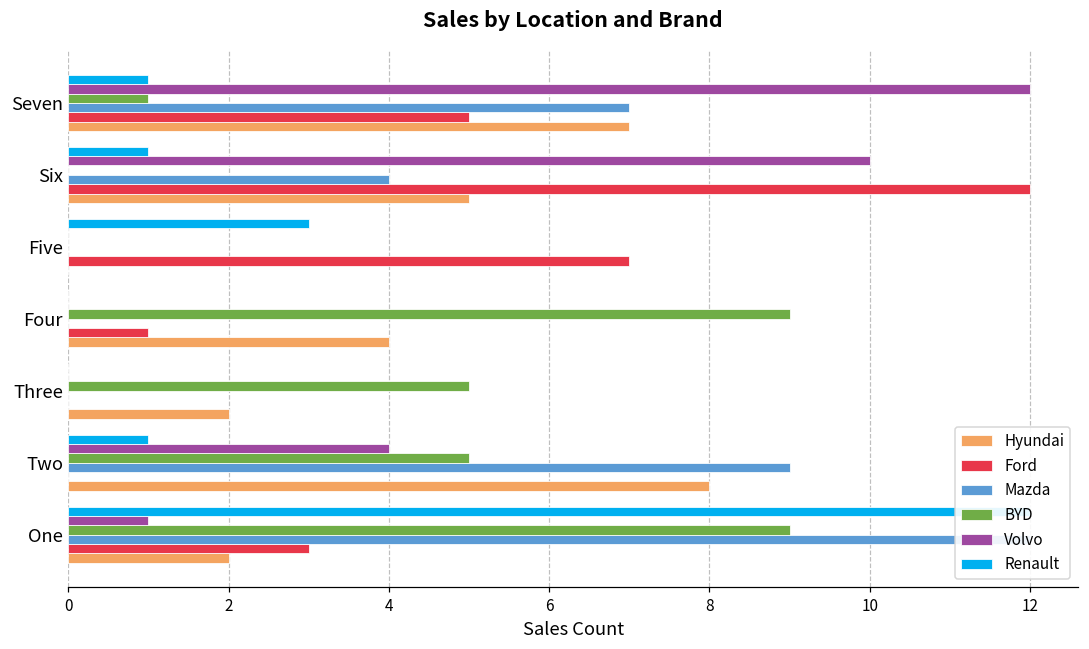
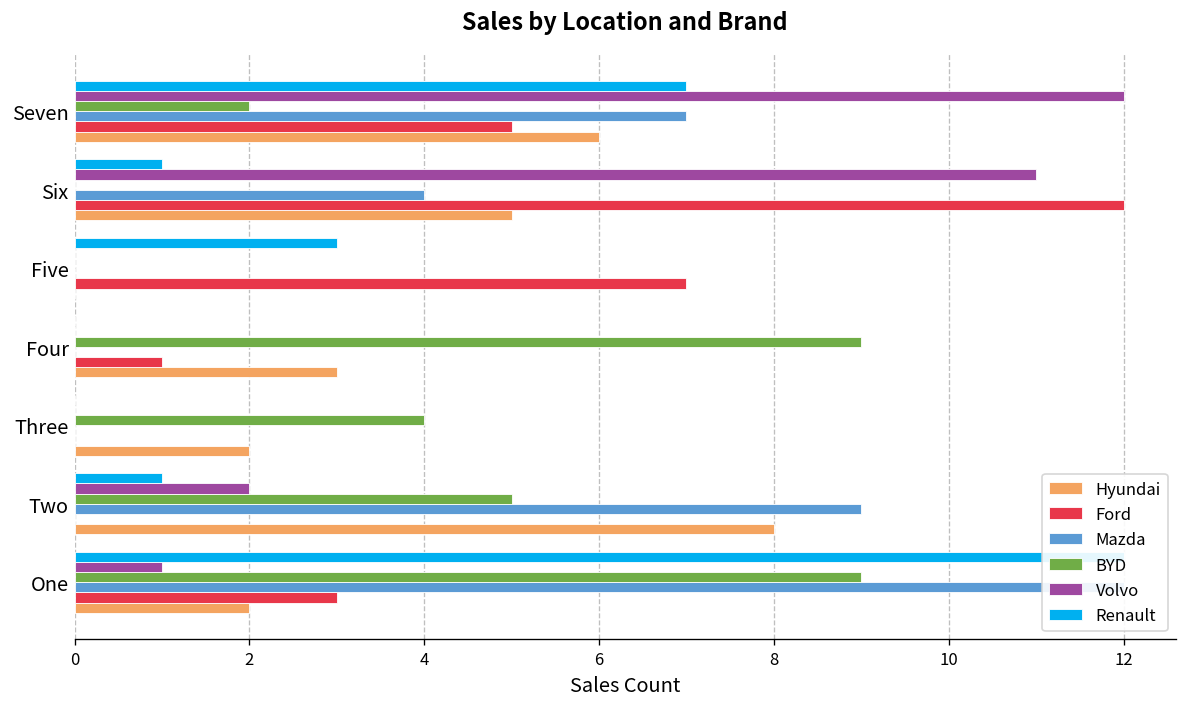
  {
    "Hyundai": {
-     "Seven": 7,
+     "Seven": 6,
      "Six": 5,
      "Five": 0,
-     "Four": 4,
+     "Four": 3,
      "Three": 2,
      "Two": 8,
      "One": 2
    },
    "Ford": {
      "Seven": 5,
      "Six": 12,
      "Five": 7,
      "Four": 1,
      "Three": 0,
      "Two": 0,
      "One": 3
    },
    "Mazda": {
      "Seven": 7,
      "Six": 4,
      "Five": 0,
      "Four": 0,
      "Three": 0,
      "Two": 9
    },
    "BYD": {
-     "Seven": 1,
+     "Seven": 2,
      "Six": 0,
      "Five": 0,
      "Four": 9,
-     "Three": 5,
+     "Three": 4,
      "Two": 5,
      "One": 9
    },
    "Volvo": {
      "Seven": 12,
-     "Six": 10,
+     "Six": 11,
      "Five": 0,
      "Four": 0,
      "Three": 0,
-     "Two": 4,
+     "Two": 2,
      "One": 1
    },
    "Renault": {
-     "Seven": 1,
+     "Seven": 7,
      "Six": 1,
      "Five": 3,
      "Four": 0,
      "Three": 0,
      "Two": 1
    }
  }
